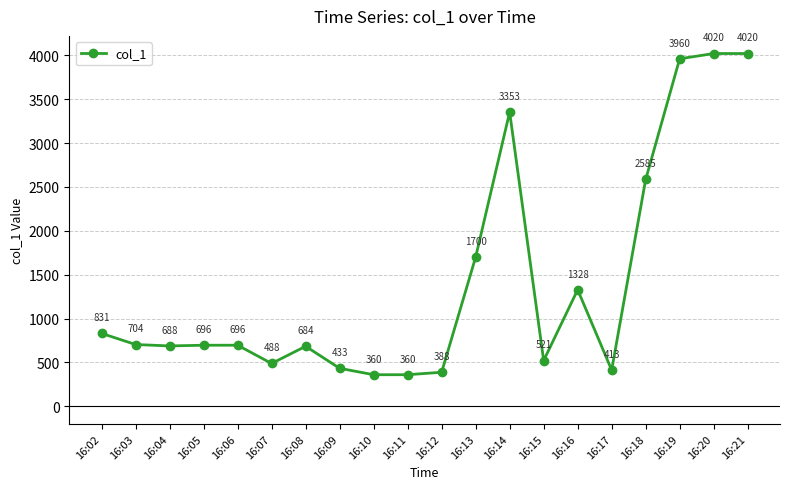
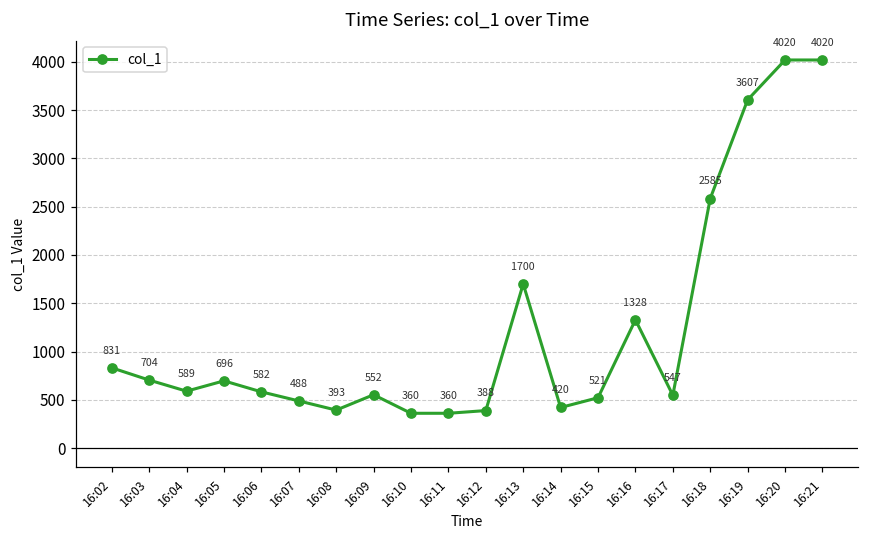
  {
    "16:02": 831,
    "16:03": 704,
-   "16:04": 688,
+   "16:04": 589,
    "16:05": 696,
-   "16:06": 696,
+   "16:06": 582,
    "16:07": 488,
-   "16:08": 684,
-   "16:09": 433,
+   "16:08": 393,
+   "16:09": 552,
    "16:10": 360,
    "16:11": 360,
    "16:12": 388,
    "16:13": 1700,
-   "16:14": 3353,
+   "16:14": 420,
    "16:15": 521,
    "16:16": 1328,
-   "16:17": 413,
+   "16:17": 547,
    "16:18": 2585,
-   "16:19": 3960,
+   "16:19": 3607,
    "16:20": 4020,
    "16:21": 4020
  }
